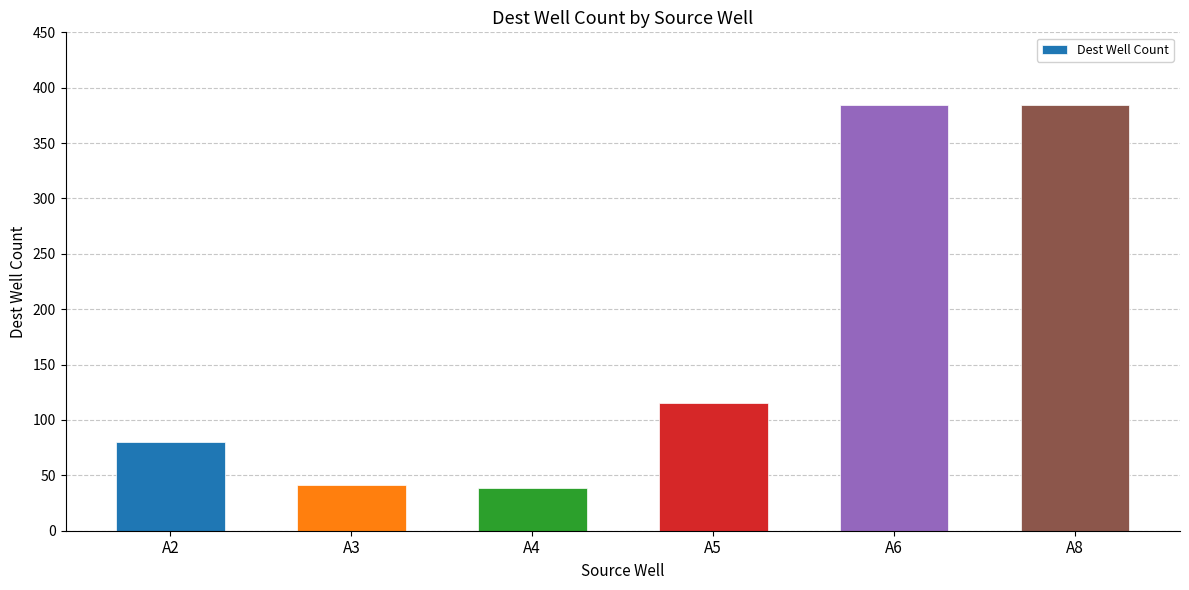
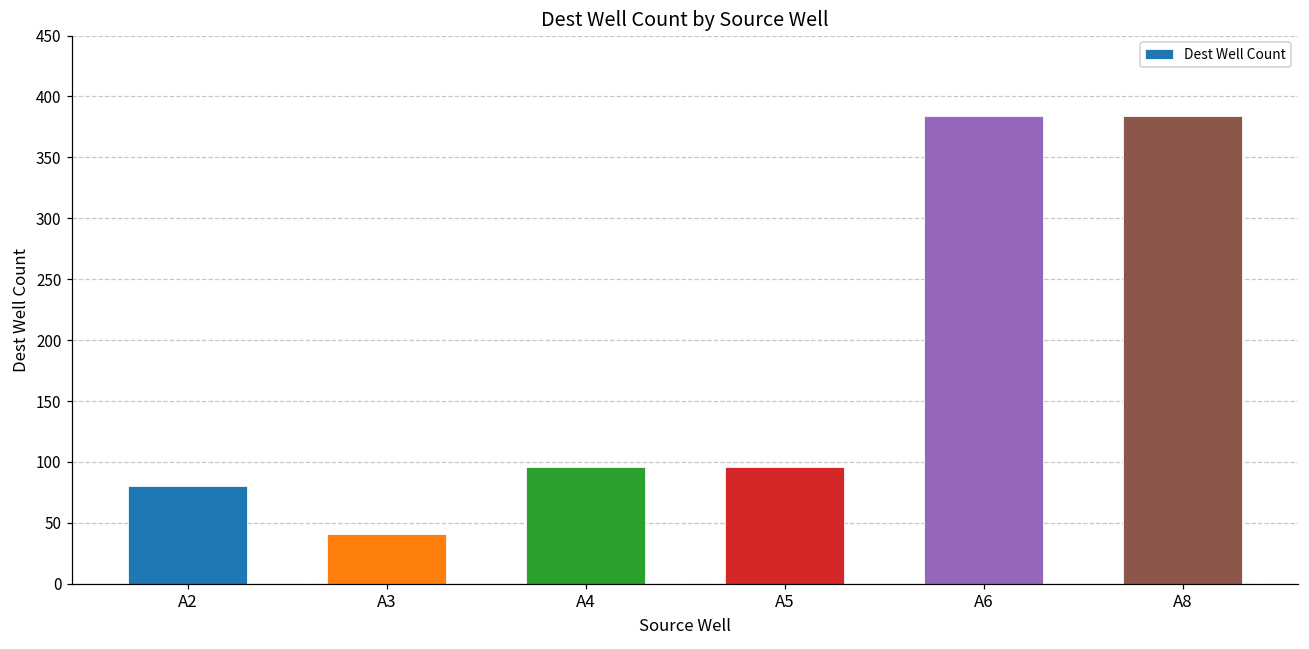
  {
    "A2": 80,
    "A3": 41,
-   "A4": 39,
-   "A5": 115,
+   "A4": 96,
+   "A5": 96,
    "A6": 384,
    "A8": 384
  }
